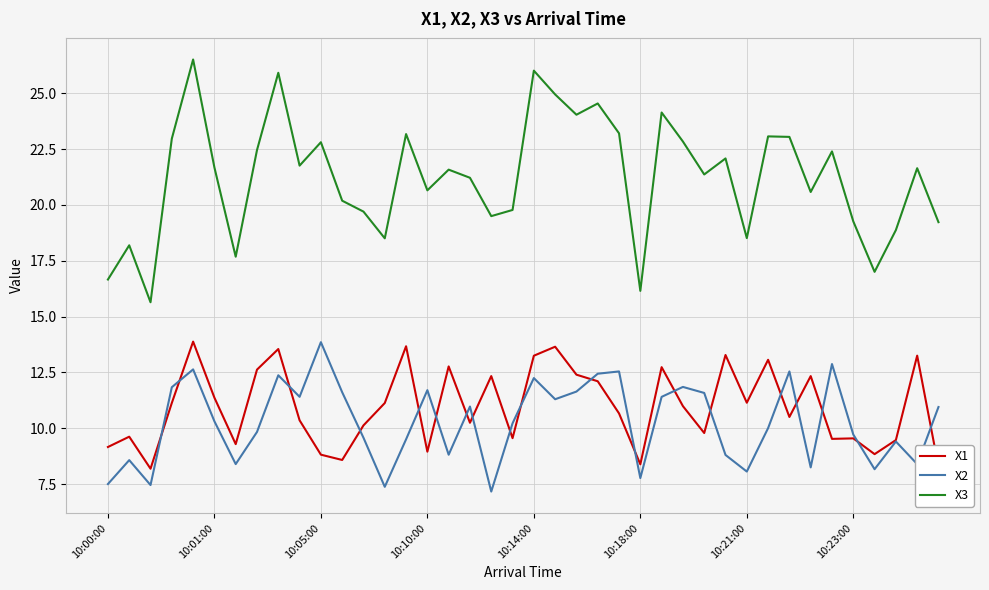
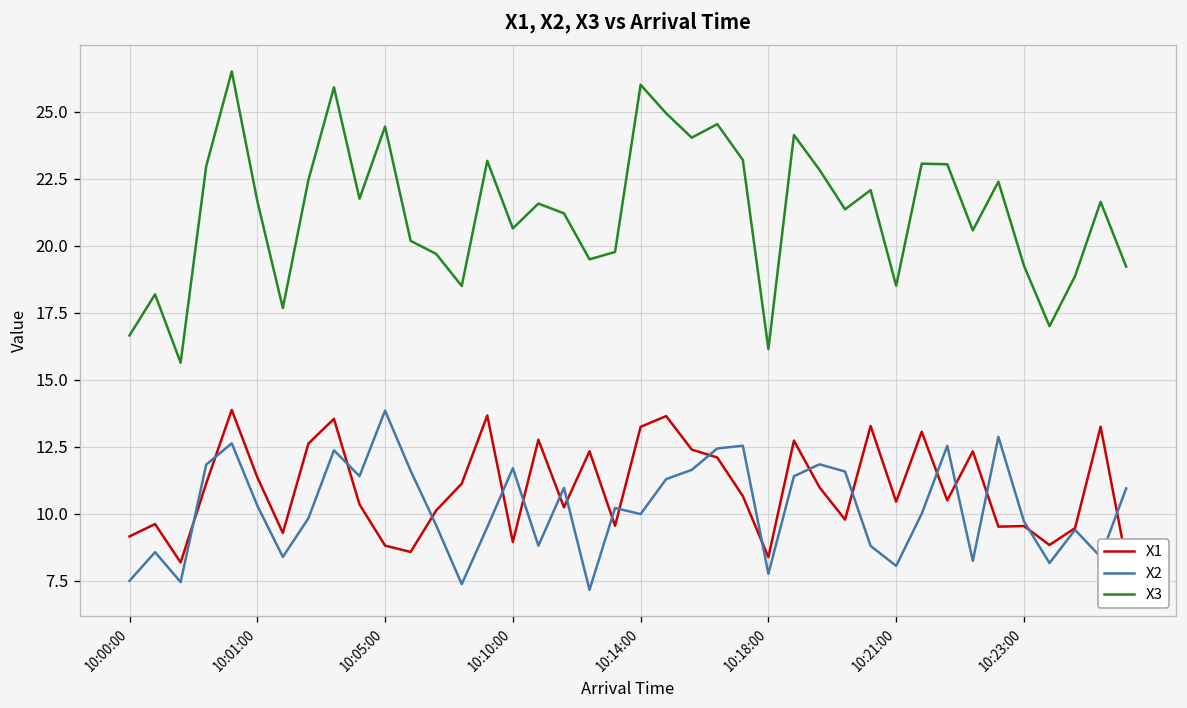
  {
    "X1": {
      "10:05:00": 8.8,
      "10:10:00": 8.9,
      "10:14:00": 13.2,
-     "10:21:00": 11.1
+     "10:21:00": 10.5
    },
    "X2": {
      "10:05:00": 13.9,
      "10:10:00": 11.7,
-     "10:14:00": 12.2,
+     "10:14:00": 10.0,
      "10:21:00": 8.1
    },
    "X3": {
-     "10:05:00": 22.8,
+     "10:05:00": 24.4,
      "10:10:00": 20.7,
      "10:14:00": 26.0,
      "10:21:00": 18.5
    }
  }
